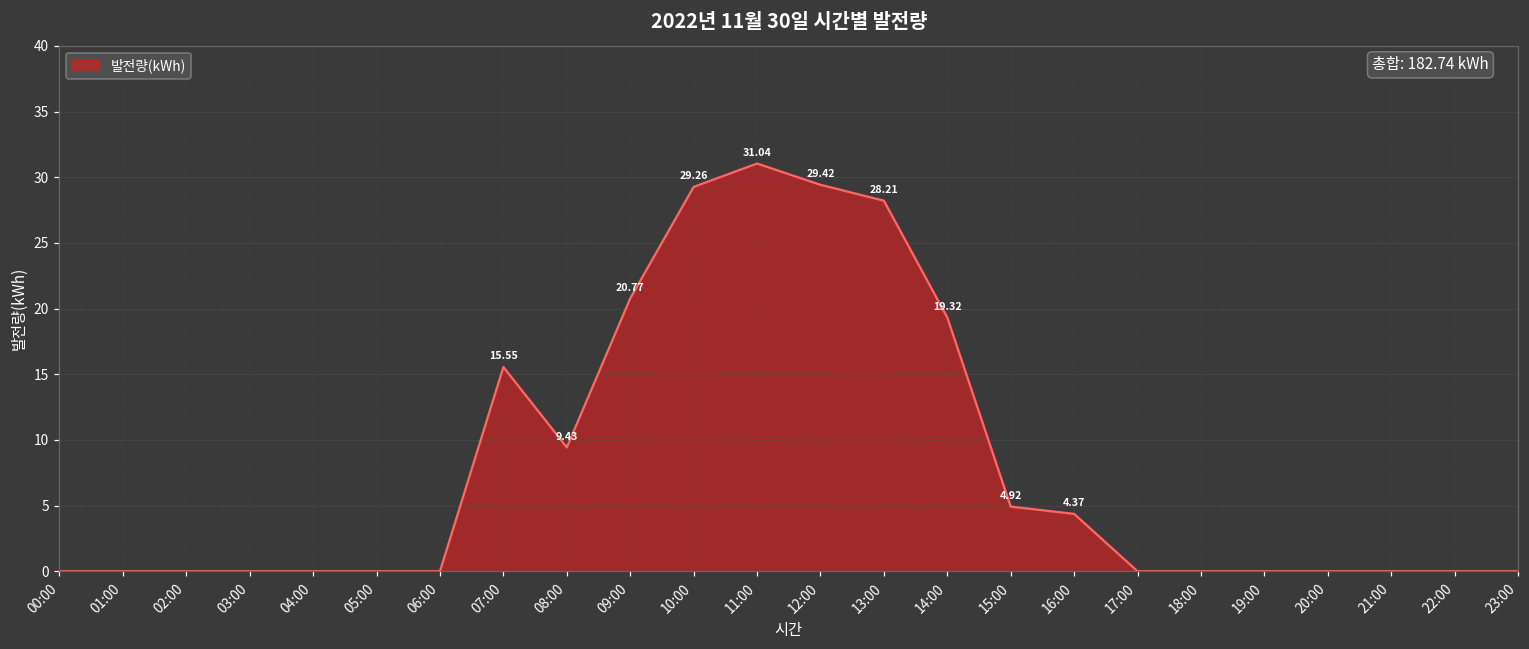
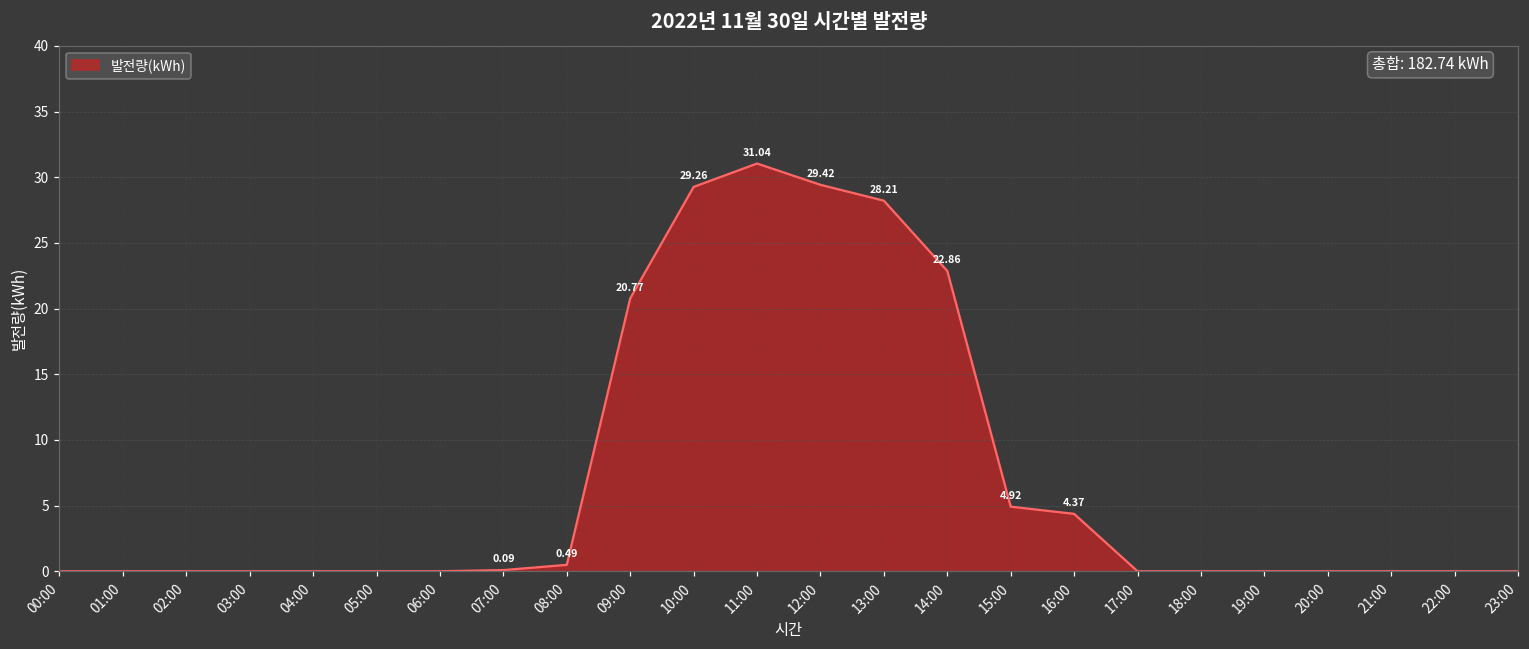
  {
-   "07:00": 15.55,
-   "08:00": 9.43,
+   "07:00": 0.09,
+   "08:00": 0.49,
    "09:00": 20.77,
    "10:00": 29.26,
    "11:00": 31.04,
    "12:00": 29.42,
    "13:00": 28.21,
-   "14:00": 19.32,
+   "14:00": 22.86,
    "15:00": 4.92,
    "16:00": 4.37
  }
